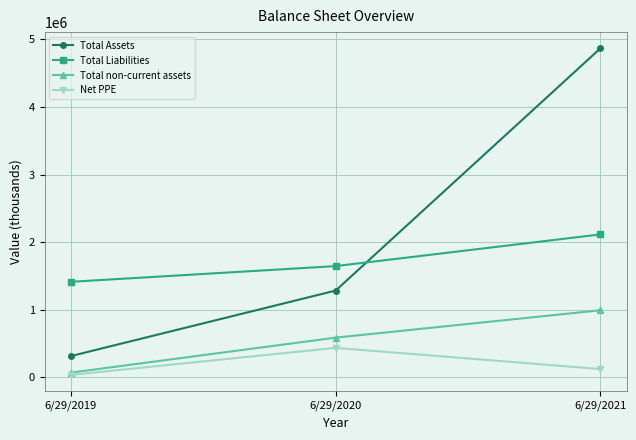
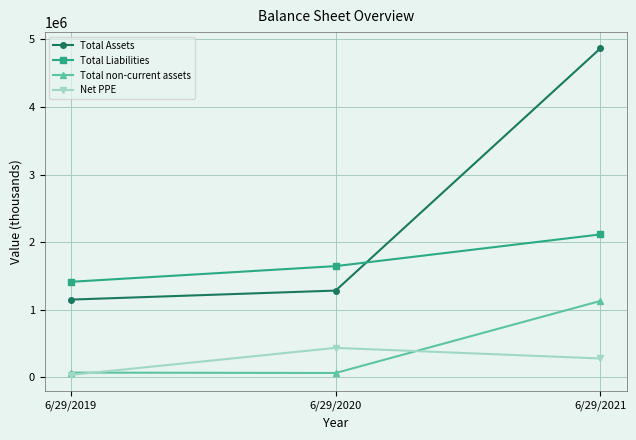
  {
    "Total Assets": {
-     "6/29/2019": 300000,
+     "6/29/2019": 1100000,
      "6/29/2020": 1300000,
      "6/29/2021": 4900000
    },
    "Total Liabilities": {
      "6/29/2019": 1400000,
      "6/29/2020": 1600000,
      "6/29/2021": 2100000
    },
    "Total non-current assets": {
-     "6/29/2020": 600000,
-     "6/29/2021": 1000000
+     "6/29/2020": 100000,
+     "6/29/2021": 1100000
    },
    "Net PPE": {
      "6/29/2020": 400000,
-     "6/29/2021": 100000
+     "6/29/2021": 300000
    }
  }
